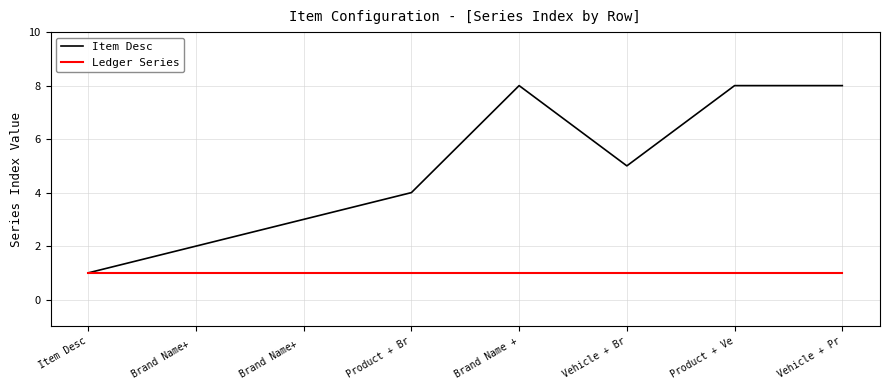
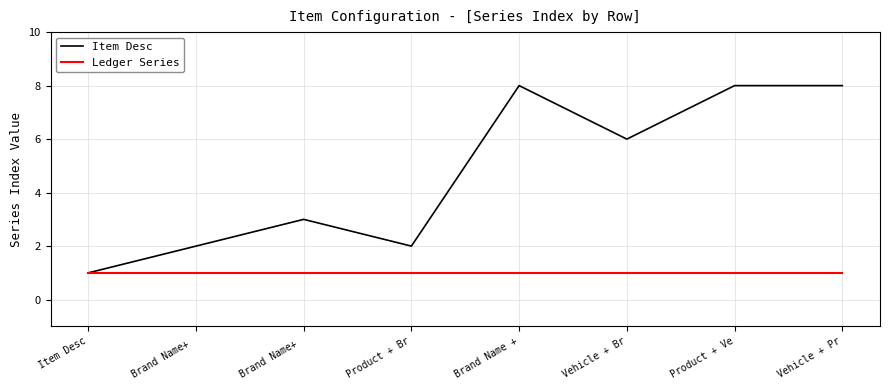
  {
    "Item Desc": {
-     "Product + Br": 4,
+     "Product + Br": 2,
      "Brand Name +": 8,
-     "Vehicle + Br": 5,
+     "Vehicle + Br": 6,
      "Product + Ve": 8,
      "Vehicle + Pr": 8
    },
    "Ledger Series": {
      "Product + Br": 1,
      "Brand Name +": 1,
      "Vehicle + Br": 1,
      "Product + Ve": 1,
      "Vehicle + Pr": 1
    }
  }
